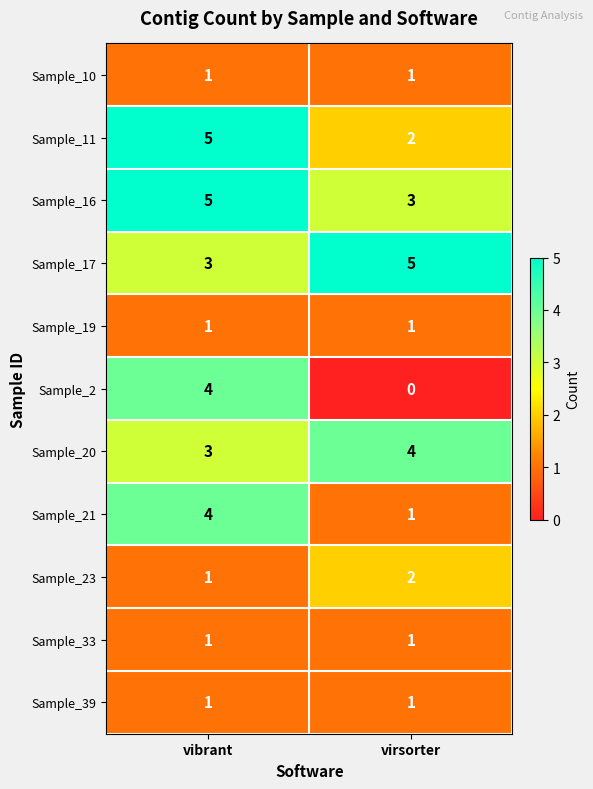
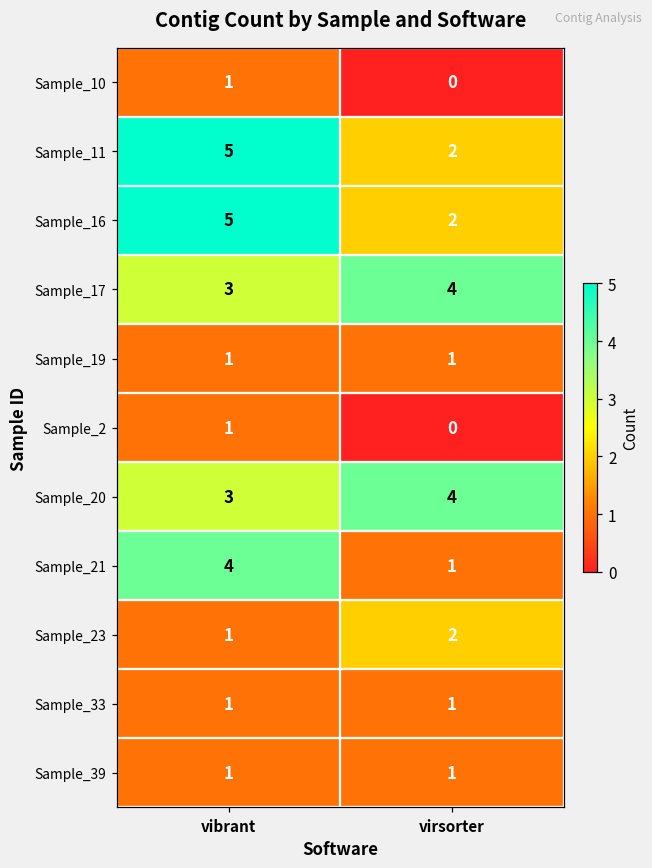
  {
    "Sample_10": {
      "vibrant": 1,
-     "virsorter": 1
+     "virsorter": 0
    },
    "Sample_11": {
      "vibrant": 5,
      "virsorter": 2
    },
    "Sample_16": {
      "vibrant": 5,
-     "virsorter": 3
+     "virsorter": 2
    },
    "Sample_17": {
      "vibrant": 3,
-     "virsorter": 5
+     "virsorter": 4
    },
    "Sample_19": {
      "vibrant": 1,
      "virsorter": 1
    },
    "Sample_2": {
-     "vibrant": 4,
+     "vibrant": 1,
      "virsorter": 0
    },
    "Sample_20": {
      "vibrant": 3,
      "virsorter": 4
    },
    "Sample_21": {
      "vibrant": 4,
      "virsorter": 1
    },
    "Sample_23": {
      "vibrant": 1,
      "virsorter": 2
    },
    "Sample_33": {
      "vibrant": 1,
      "virsorter": 1
    },
    "Sample_39": {
      "vibrant": 1,
      "virsorter": 1
    }
  }
